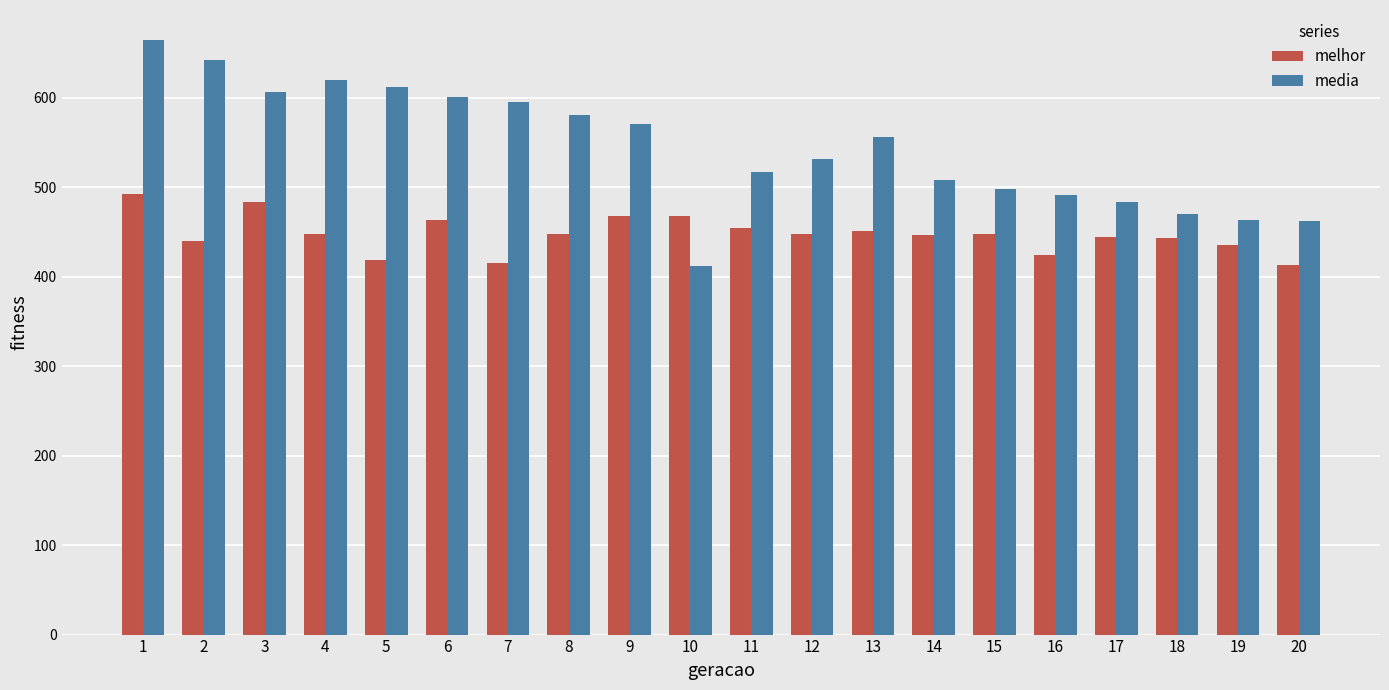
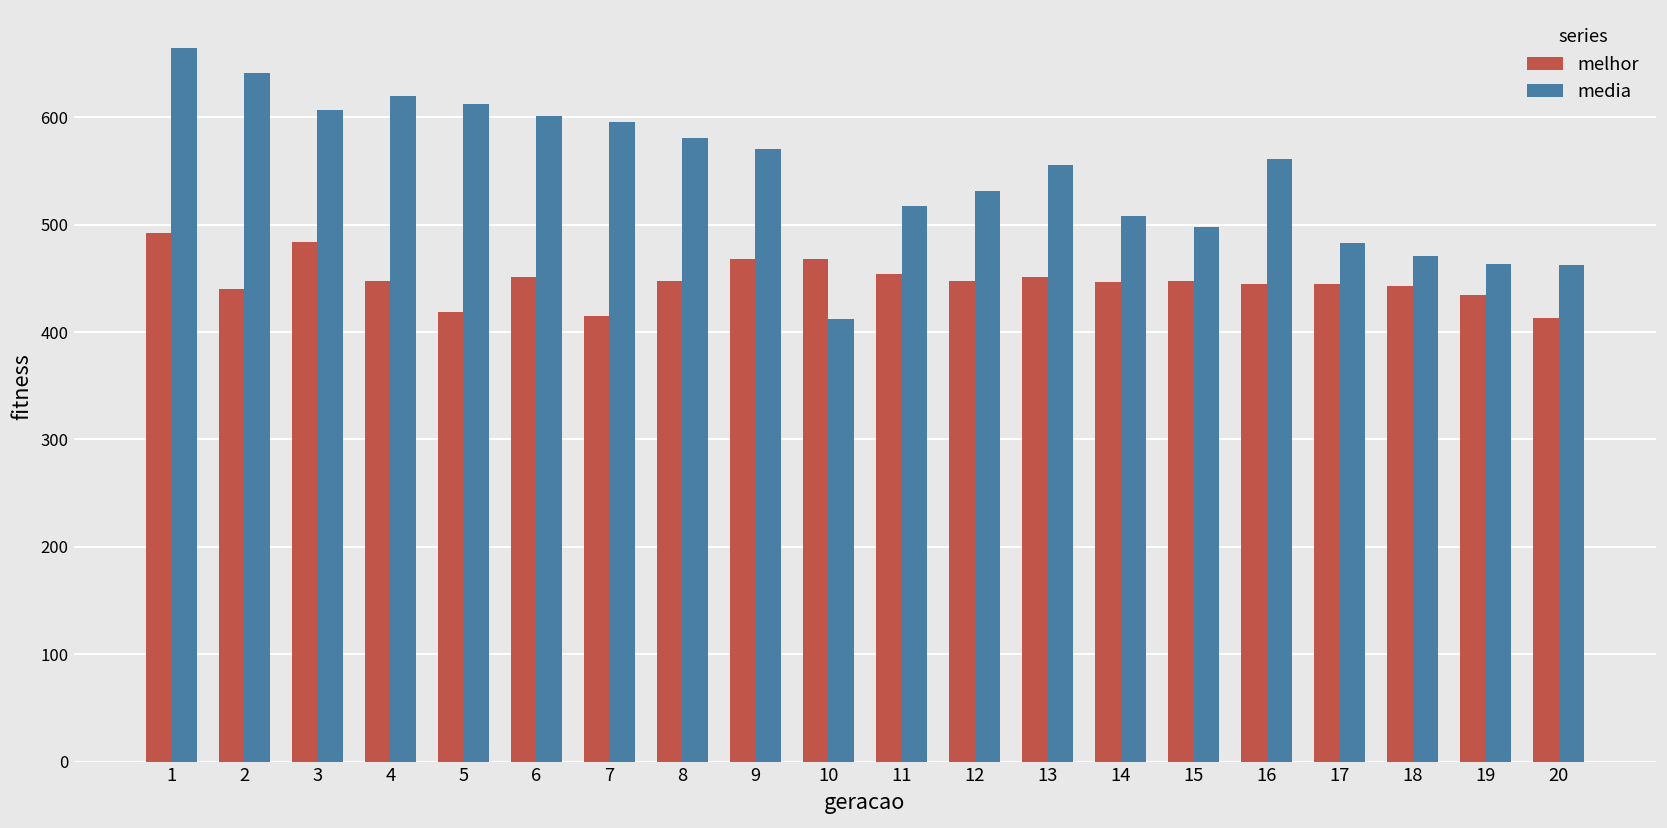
  {
    "melhor": {
      "1": 490,
      "2": 440,
      "3": 480,
      "4": 450,
      "5": 420,
-     "6": 460,
+     "6": 450,
      "7": 420,
      "8": 450,
      "9": 470,
      "10": 470,
      "11": 450,
      "12": 450,
      "13": 450,
      "14": 450,
      "15": 450,
-     "16": 420,
+     "16": 450,
      "17": 450,
      "18": 440,
      "19": 440,
      "20": 410
    },
    "media": {
      "1": 660,
      "2": 640,
      "3": 610,
      "4": 620,
      "5": 610,
      "6": 600,
      "7": 600,
      "8": 580,
      "9": 570,
      "10": 410,
      "11": 520,
      "12": 530,
      "13": 560,
      "14": 510,
      "15": 500,
-     "16": 490,
+     "16": 560,
      "17": 480,
      "18": 470,
      "19": 460,
      "20": 460
    }
  }
